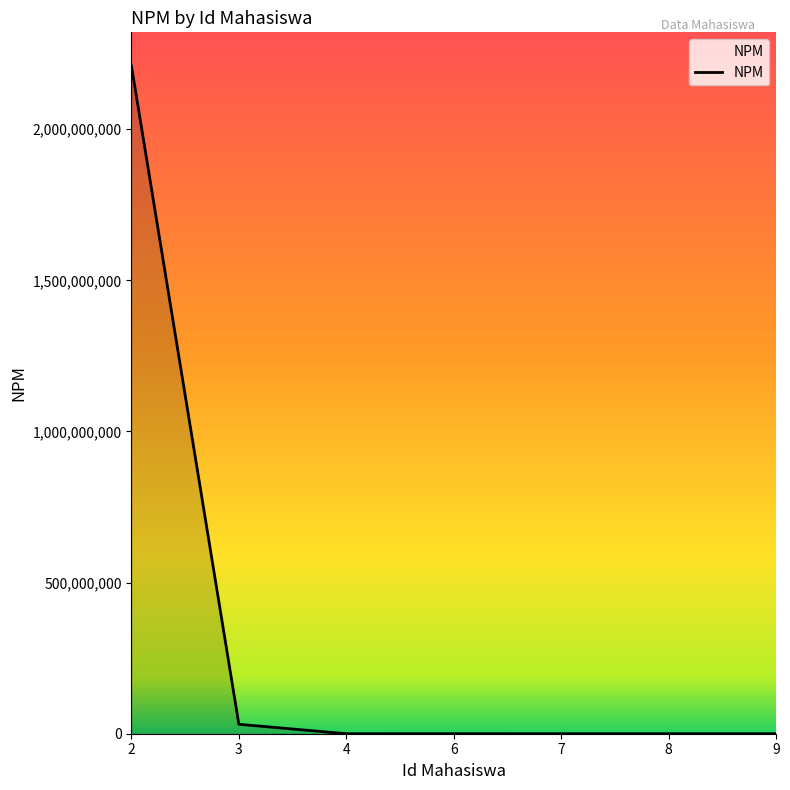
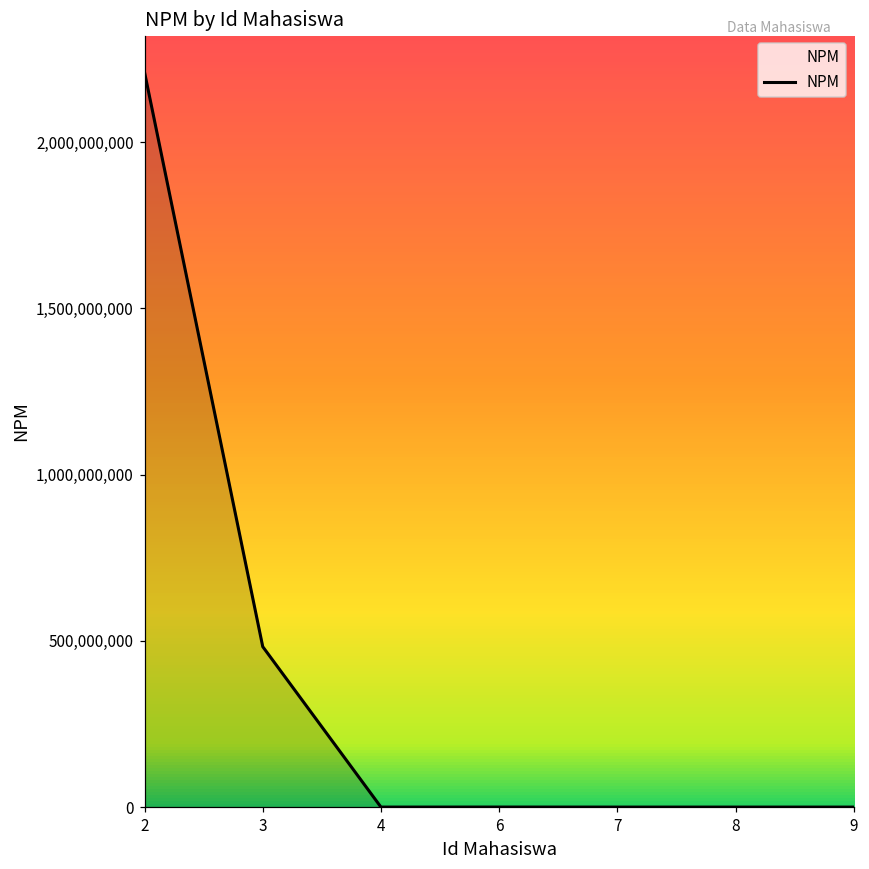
  {
    "2": "2,210,000,000",
-   "3": "30,000,000",
+   "3": "480,000,000",
    "4": "0",
    "6": "0",
    "7": "0",
    "8": "0",
    "9": "0"
  }
